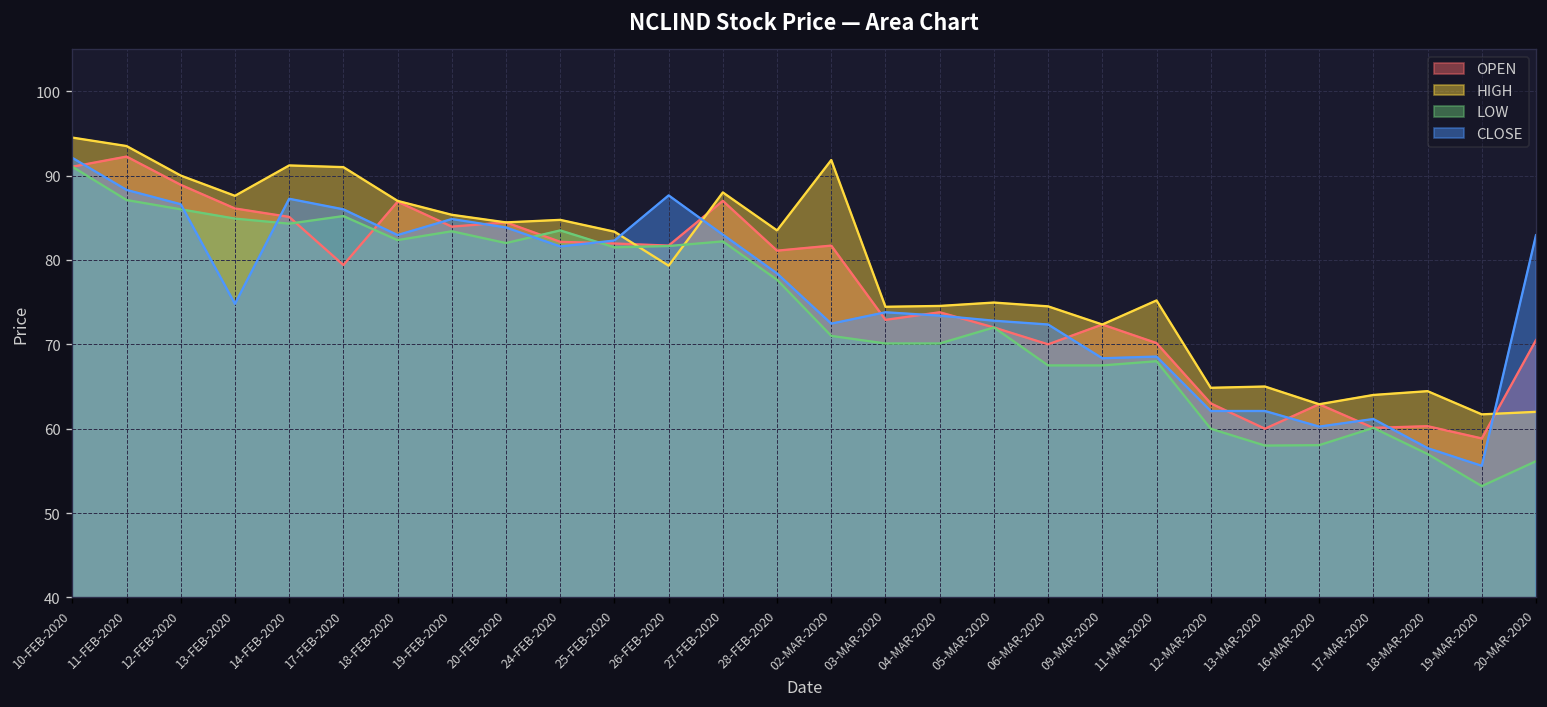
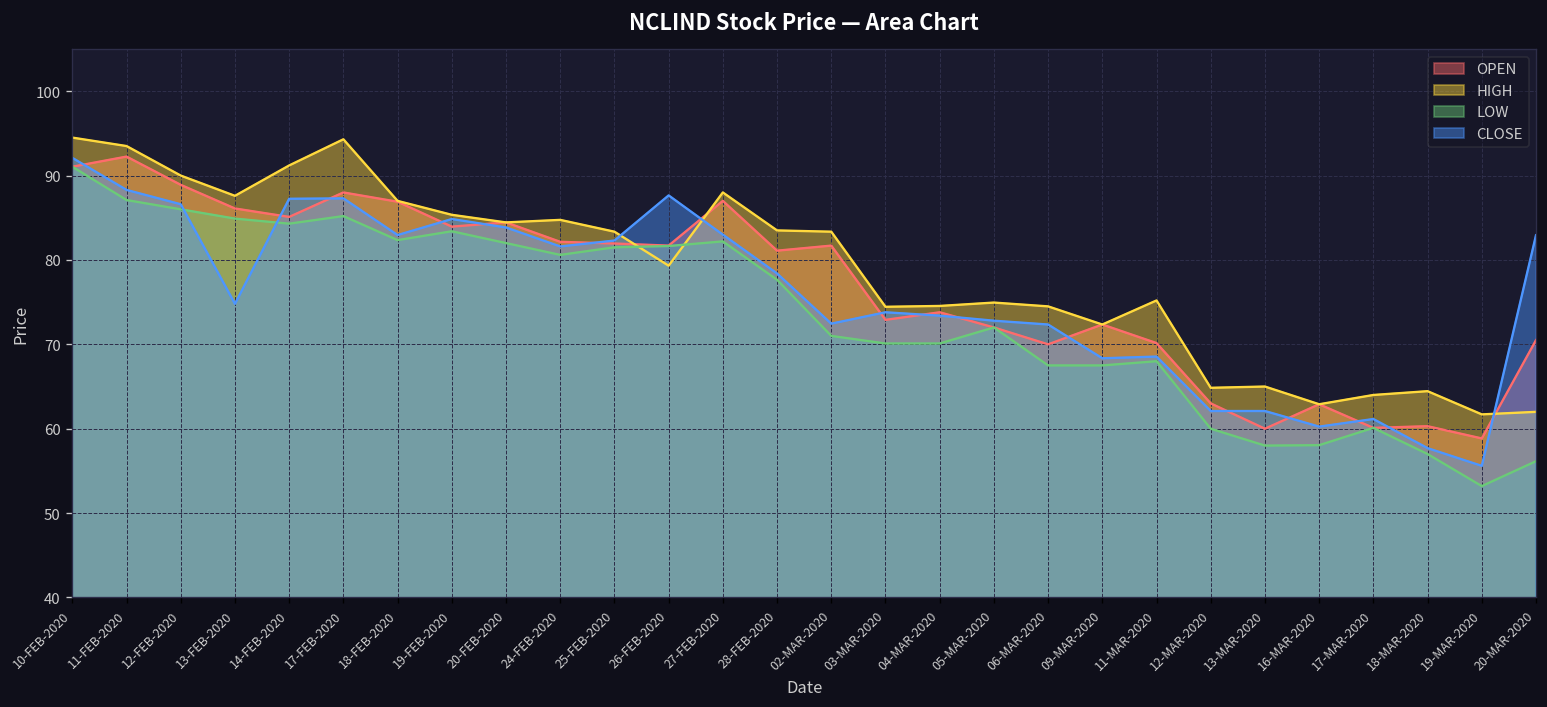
  {
    "OPEN": {
      "11-FEB-2020": 92,
      "12-FEB-2020": 89,
      "13-FEB-2020": 86,
      "14-FEB-2020": 85,
-     "17-FEB-2020": 79,
+     "17-FEB-2020": 88,
      "19-FEB-2020": 84,
      "24-FEB-2020": 82,
      "27-FEB-2020": 87,
      "28-FEB-2020": 81,
      "02-MAR-2020": 82,
      "03-MAR-2020": 73,
      "04-MAR-2020": 74,
      "06-MAR-2020": 70,
      "11-MAR-2020": 70,
      "12-MAR-2020": 63,
      "13-MAR-2020": 60,
      "18-MAR-2020": 60,
      "19-MAR-2020": 59,
      "20-MAR-2020": 71
    },
    "HIGH": {
      "10-FEB-2020": 95,
      "11-FEB-2020": 94,
      "12-FEB-2020": 90,
      "13-FEB-2020": 88,
      "14-FEB-2020": 91,
-     "17-FEB-2020": 91,
+     "17-FEB-2020": 94,
      "19-FEB-2020": 85,
      "24-FEB-2020": 85,
      "25-FEB-2020": 83,
      "26-FEB-2020": 79,
      "27-FEB-2020": 88,
      "28-FEB-2020": 84,
-     "02-MAR-2020": 92,
+     "02-MAR-2020": 83,
      "03-MAR-2020": 74,
      "04-MAR-2020": 75,
      "05-MAR-2020": 75,
      "06-MAR-2020": 75,
      "11-MAR-2020": 75,
      "12-MAR-2020": 65,
      "13-MAR-2020": 65,
      "17-MAR-2020": 64,
      "18-MAR-2020": 64,
      "19-MAR-2020": 62,
      "20-MAR-2020": 62
    },
    "LOW": {
      "11-FEB-2020": 87,
      "12-FEB-2020": 86,
      "13-FEB-2020": 85,
      "14-FEB-2020": 84,
      "17-FEB-2020": 85,
      "18-FEB-2020": 82,
      "19-FEB-2020": 83,
      "20-FEB-2020": 82,
-     "24-FEB-2020": 84,
+     "24-FEB-2020": 81,
      "25-FEB-2020": 82,
      "27-FEB-2020": 82,
      "28-FEB-2020": 78,
      "02-MAR-2020": 71,
      "03-MAR-2020": 70,
      "04-MAR-2020": 70,
      "06-MAR-2020": 68,
      "09-MAR-2020": 68,
      "11-MAR-2020": 68,
      "12-MAR-2020": 60,
      "13-MAR-2020": 58,
      "16-MAR-2020": 58,
      "18-MAR-2020": 57,
      "19-MAR-2020": 53,
      "20-MAR-2020": 56
    },
    "CLOSE": {
      "10-FEB-2020": 92,
      "11-FEB-2020": 88,
      "12-FEB-2020": 87,
      "13-FEB-2020": 75,
      "14-FEB-2020": 87,
-     "17-FEB-2020": 86,
+     "17-FEB-2020": 87,
      "18-FEB-2020": 83,
      "19-FEB-2020": 85,
      "20-FEB-2020": 84,
      "24-FEB-2020": 82,
      "26-FEB-2020": 88,
      "27-FEB-2020": 83,
      "28-FEB-2020": 78,
      "02-MAR-2020": 72,
      "03-MAR-2020": 74,
      "04-MAR-2020": 73,
      "05-MAR-2020": 73,
      "06-MAR-2020": 72,
      "09-MAR-2020": 68,
      "11-MAR-2020": 69,
      "12-MAR-2020": 62,
      "13-MAR-2020": 62,
      "16-MAR-2020": 60,
      "17-MAR-2020": 61,
      "18-MAR-2020": 58,
      "19-MAR-2020": 56,
      "20-MAR-2020": 83
    }
  }
